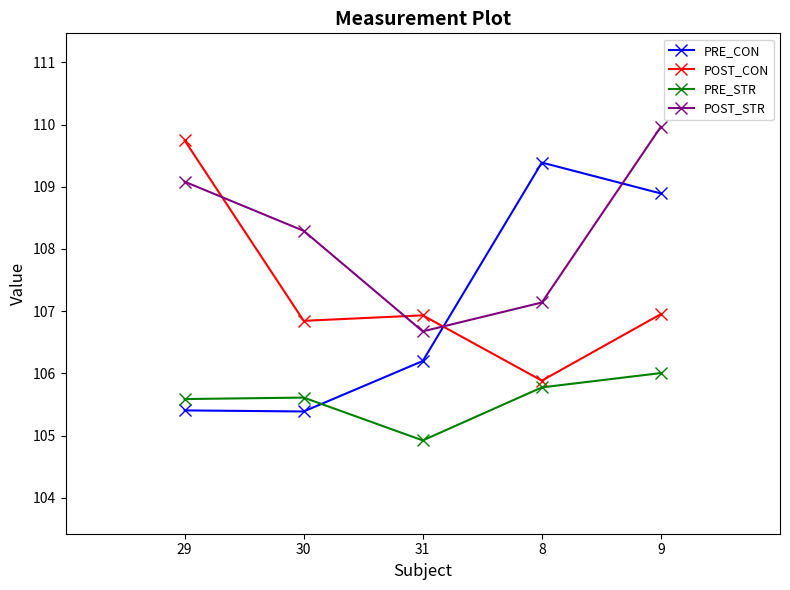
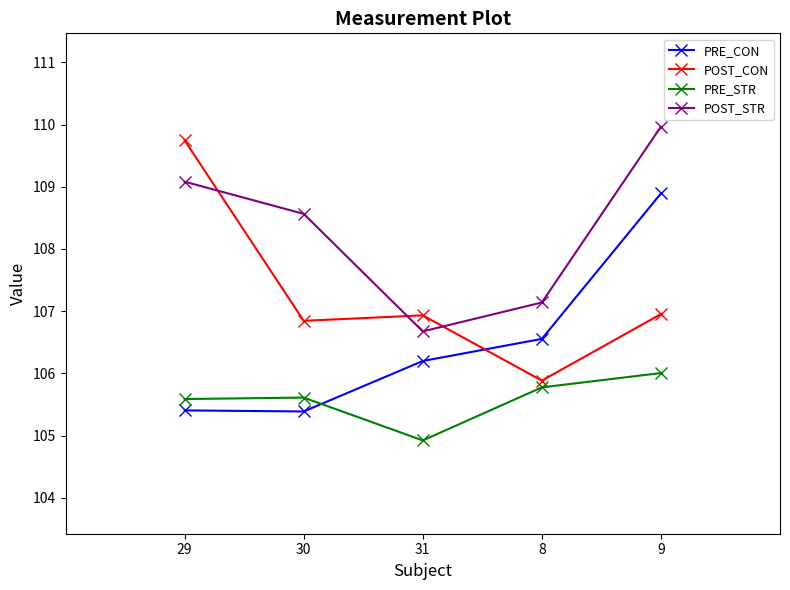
  {
    "PRE_CON": {
      "29": 105.4,
      "30": 105.4,
      "31": 106.2,
-     "8": 109.4,
+     "8": 106.6,
      "9": 108.9
    },
    "POST_CON": {
      "29": 109.7,
      "30": 106.8,
      "31": 106.9,
      "8": 105.9,
      "9": 107.0
    },
    "PRE_STR": {
      "29": 105.6,
      "30": 105.6,
      "31": 104.9,
      "8": 105.8,
      "9": 106.0
    },
    "POST_STR": {
      "29": 109.1,
-     "30": 108.3,
+     "30": 108.6,
      "31": 106.7,
      "8": 107.1,
      "9": 110.0
    }
  }
